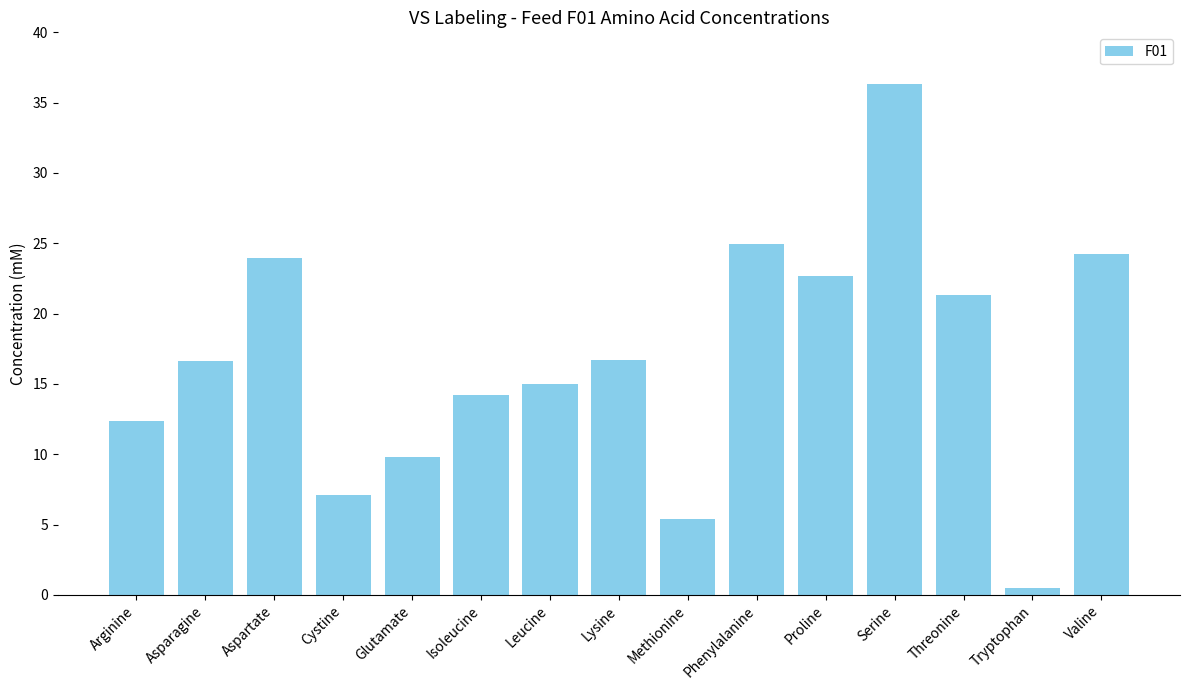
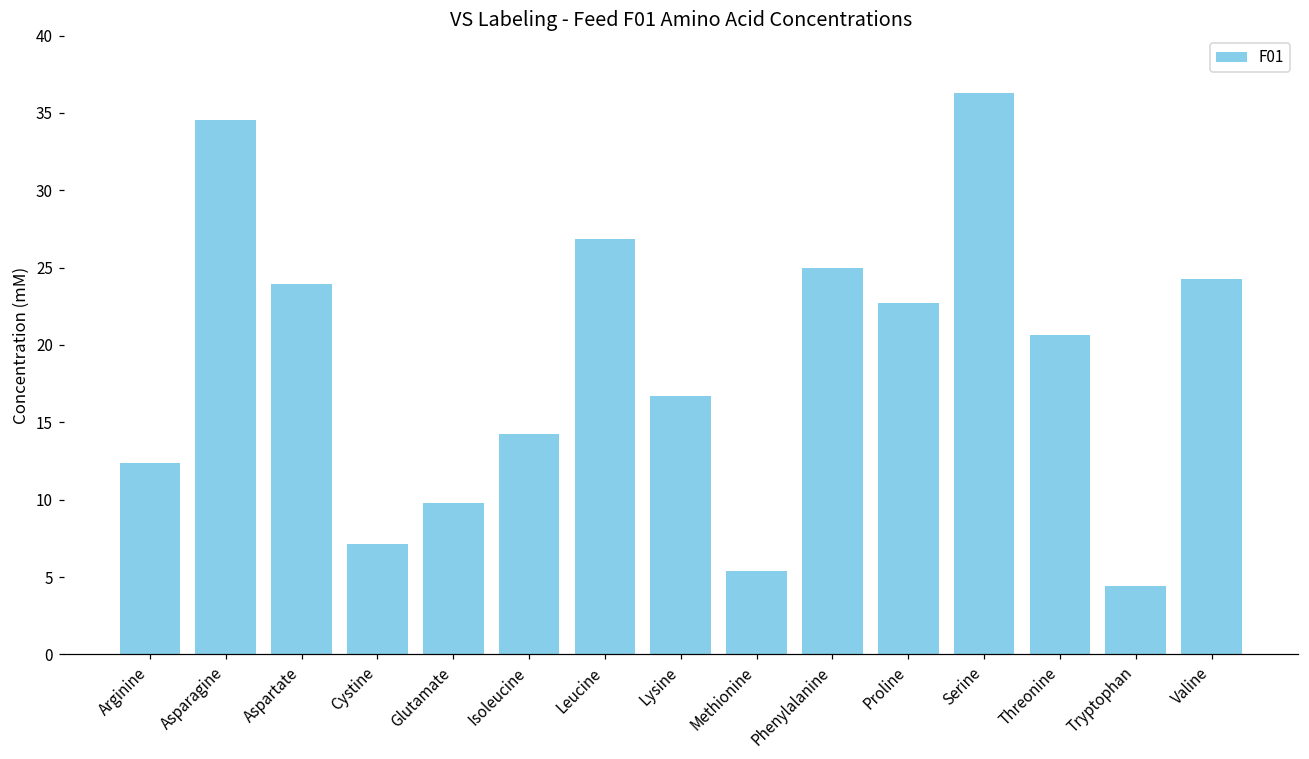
  {
    "Arginine": 12.4,
-   "Asparagine": 16.7,
+   "Asparagine": 34.5,
    "Aspartate": 23.9,
    "Cystine": 7.1,
    "Glutamate": 9.8,
    "Isoleucine": 14.2,
-   "Leucine": 15.0,
+   "Leucine": 26.9,
    "Lysine": 16.7,
    "Methionine": 5.4,
    "Phenylalanine": 25.0,
    "Proline": 22.7,
    "Serine": 36.3,
-   "Threonine": 21.3,
-   "Tryptophan": 0.5,
+   "Threonine": 20.7,
+   "Tryptophan": 4.4,
    "Valine": 24.3
  }
